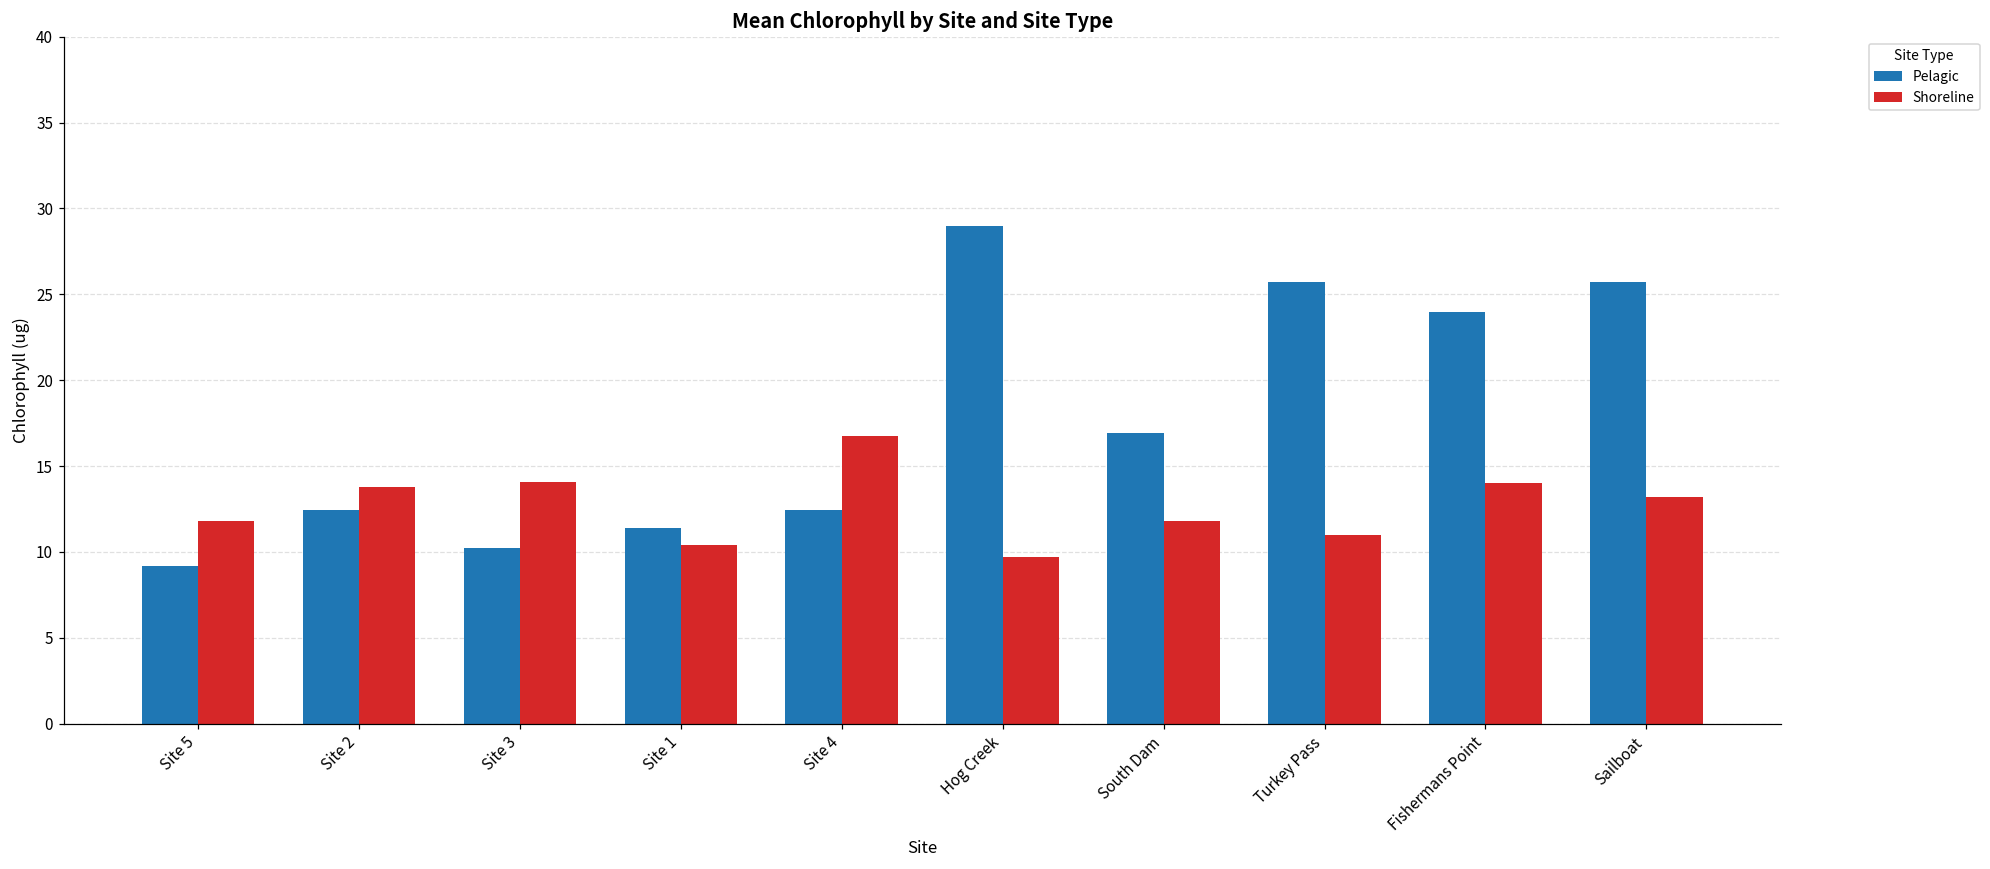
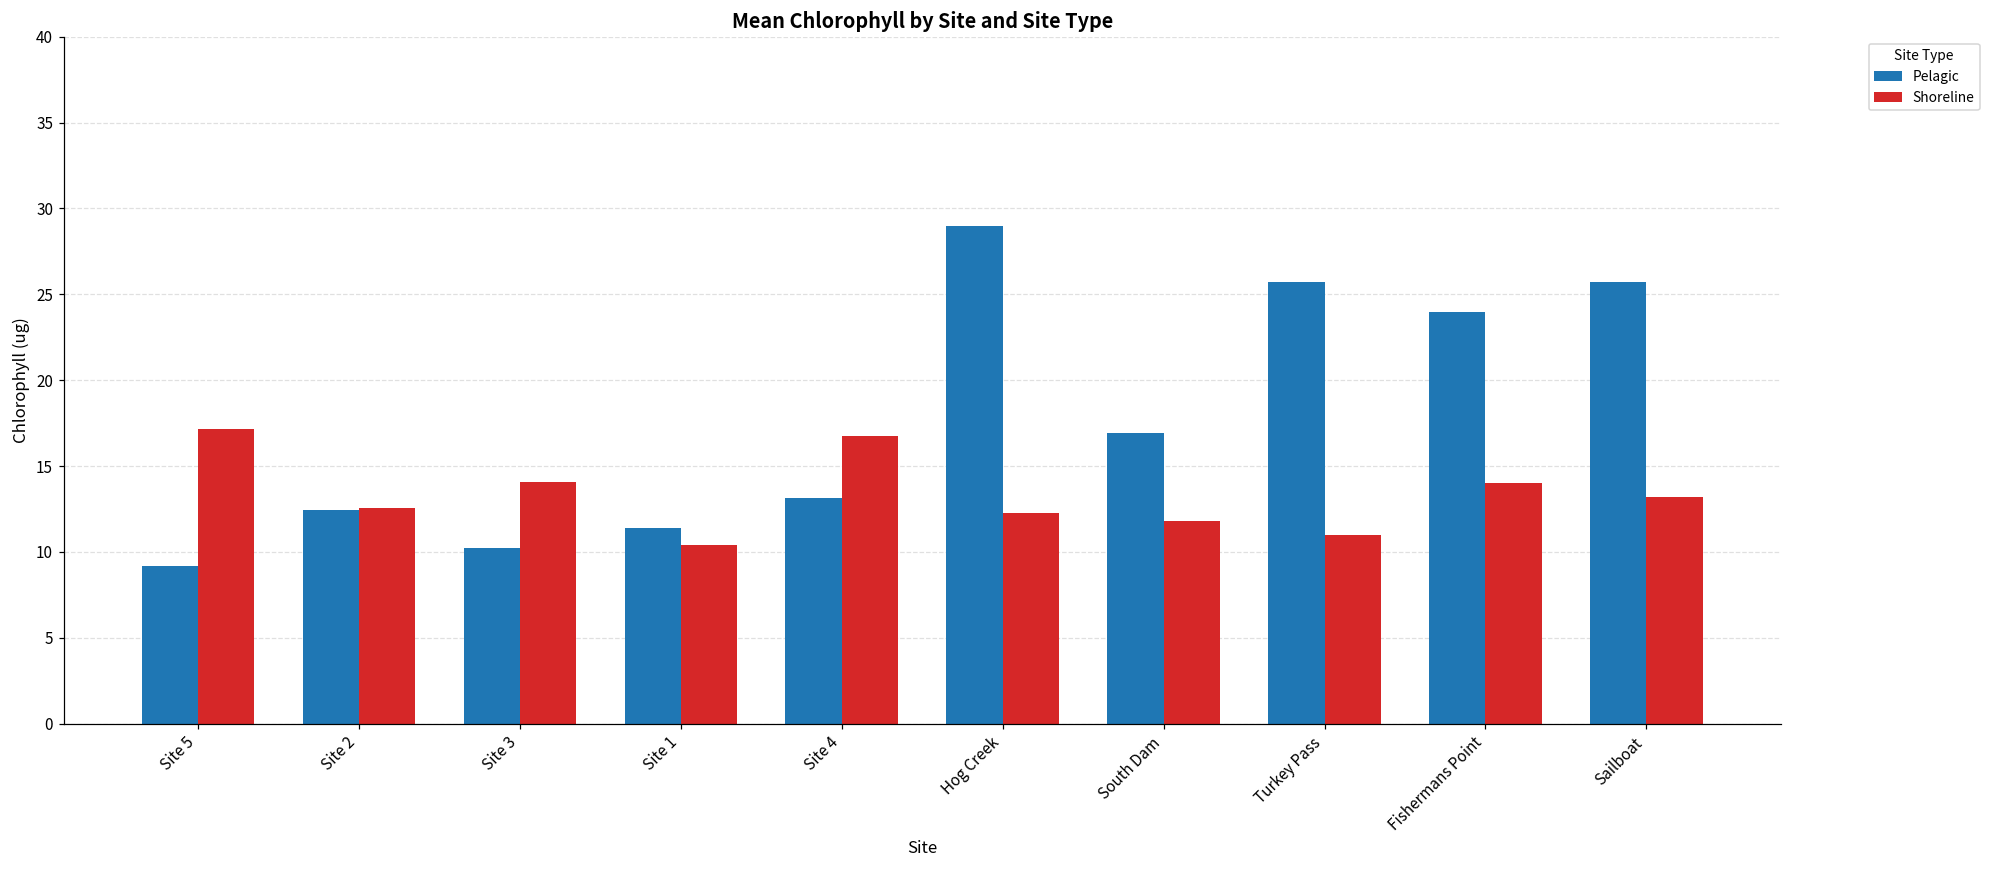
  {
    "Pelagic": {
      "Site 5": 9.2,
      "Site 2": 12.5,
      "Site 3": 10.2,
      "Site 1": 11.4,
-     "Site 4": 12.5,
+     "Site 4": 13.2,
      "Hog Creek": 29.0,
      "South Dam": 16.9,
      "Turkey Pass": 25.7,
      "Fishermans Point": 24.0,
      "Sailboat": 25.7
    },
    "Shoreline": {
-     "Site 5": 11.8,
-     "Site 2": 13.8,
+     "Site 5": 17.2,
+     "Site 2": 12.6,
      "Site 3": 14.1,
      "Site 1": 10.4,
      "Site 4": 16.8,
-     "Hog Creek": 9.7,
+     "Hog Creek": 12.3,
      "South Dam": 11.8,
      "Turkey Pass": 11.0,
      "Fishermans Point": 14.0,
      "Sailboat": 13.2
    }
  }
